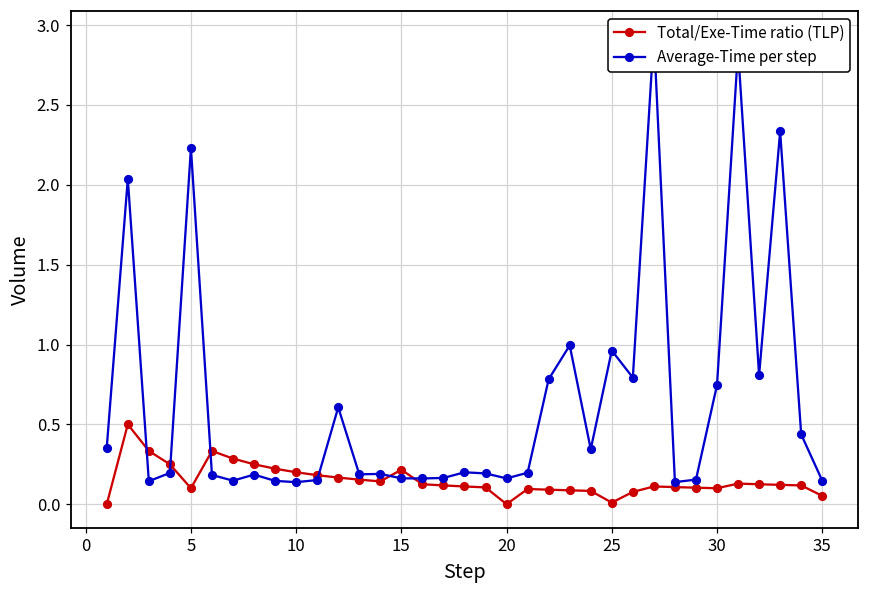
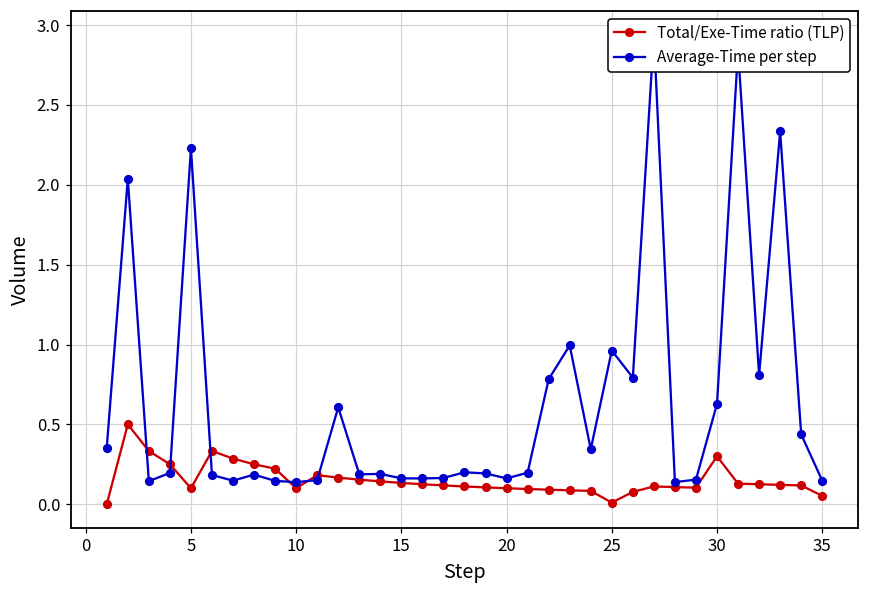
  {
    "Total/Exe-Time ratio (TLP)": {
      "5": 0.10,
-     "10": 0.2,
-     "15": 0.22,
-     "20": 0.0,
+     "10": 0.1,
+     "15": 0.13,
+     "20": 0.1,
      "25": 0.01,
-     "30": 0.1,
+     "30": 0.3,
      "35": 0.05
    },
    "Average-Time per step": {
      "5": 2.23,
      "10": 0.14,
      "15": 0.16,
      "20": 0.16,
      "25": 0.96,
-     "30": 0.75,
+     "30": 0.63,
      "35": 0.15
    }
  }
